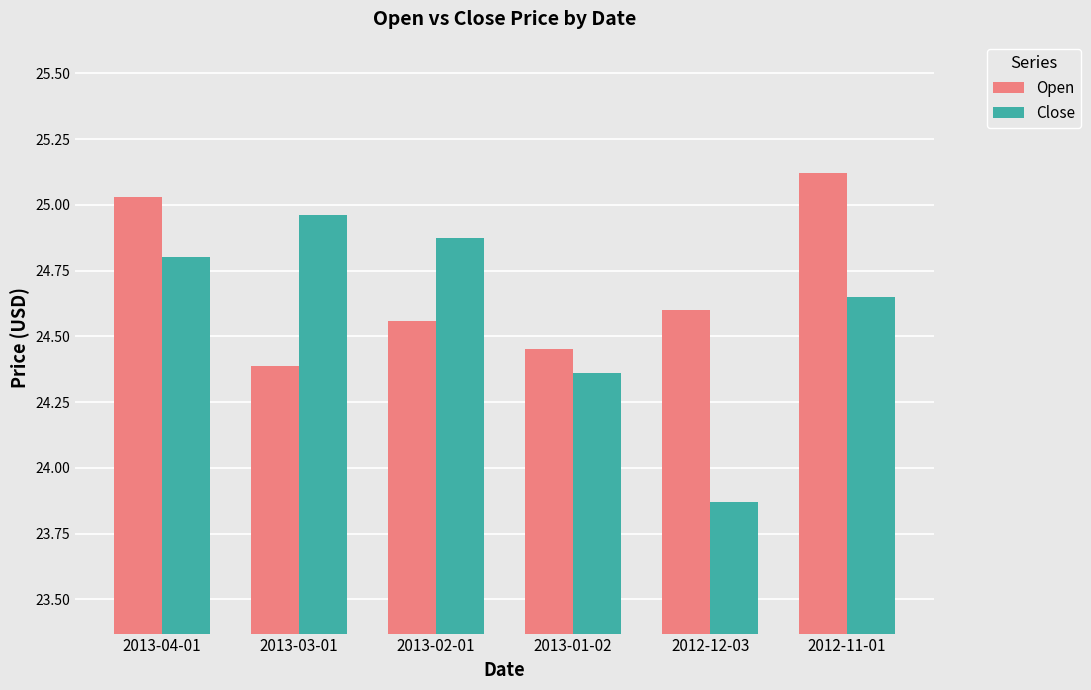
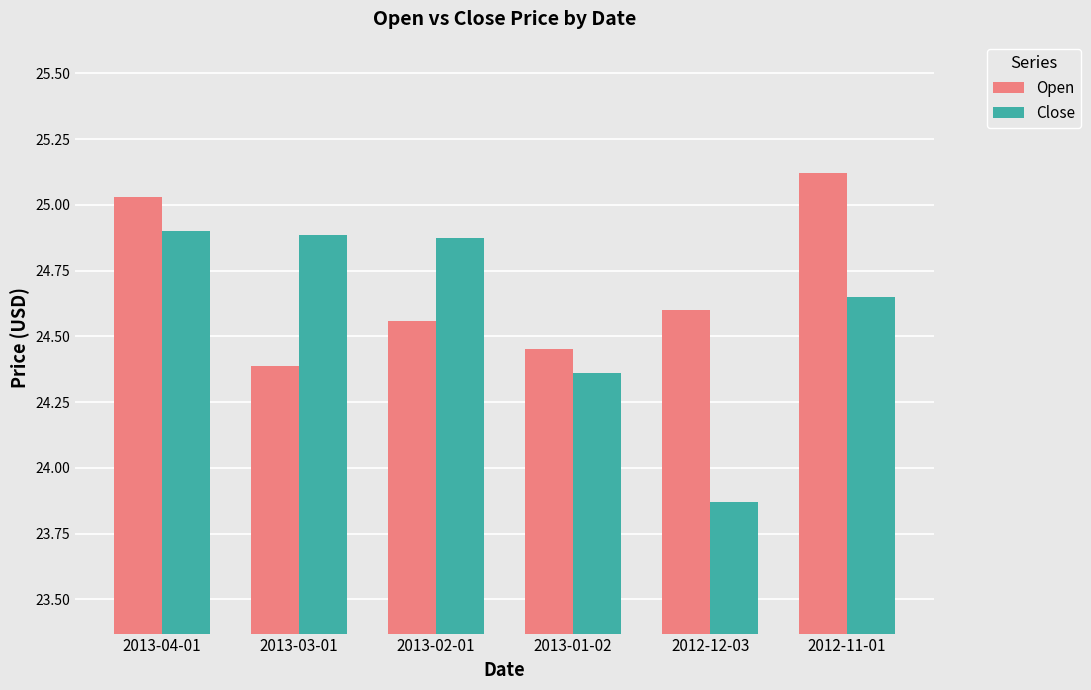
  {
    "Open": {
      "2013-04-01": 25.03,
      "2013-03-01": 24.39,
      "2013-02-01": 24.56,
      "2013-01-02": 24.45,
      "2012-12-03": 24.60,
      "2012-11-01": 25.12
    },
    "Close": {
-     "2013-04-01": 24.8,
-     "2013-03-01": 24.96,
+     "2013-04-01": 24.9,
+     "2013-03-01": 24.89,
      "2013-02-01": 24.88,
      "2013-01-02": 24.36,
      "2012-12-03": 23.87,
      "2012-11-01": 24.65
    }
  }
